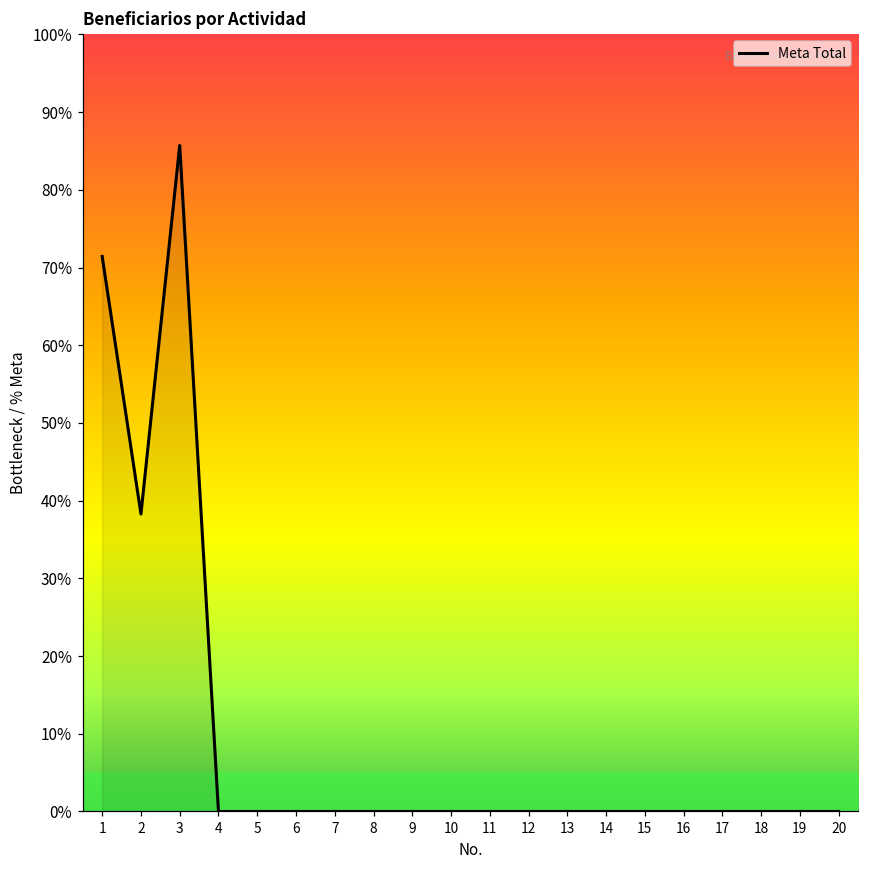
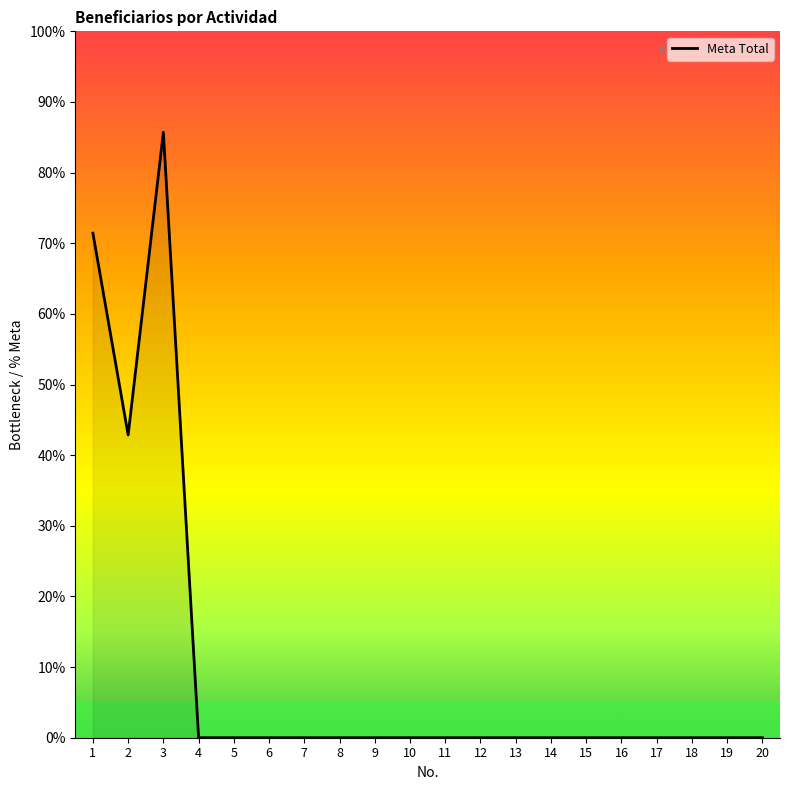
  {
    "1": "71%",
-   "2": "38%",
+   "2": "43%",
    "3": "86%"
  }
